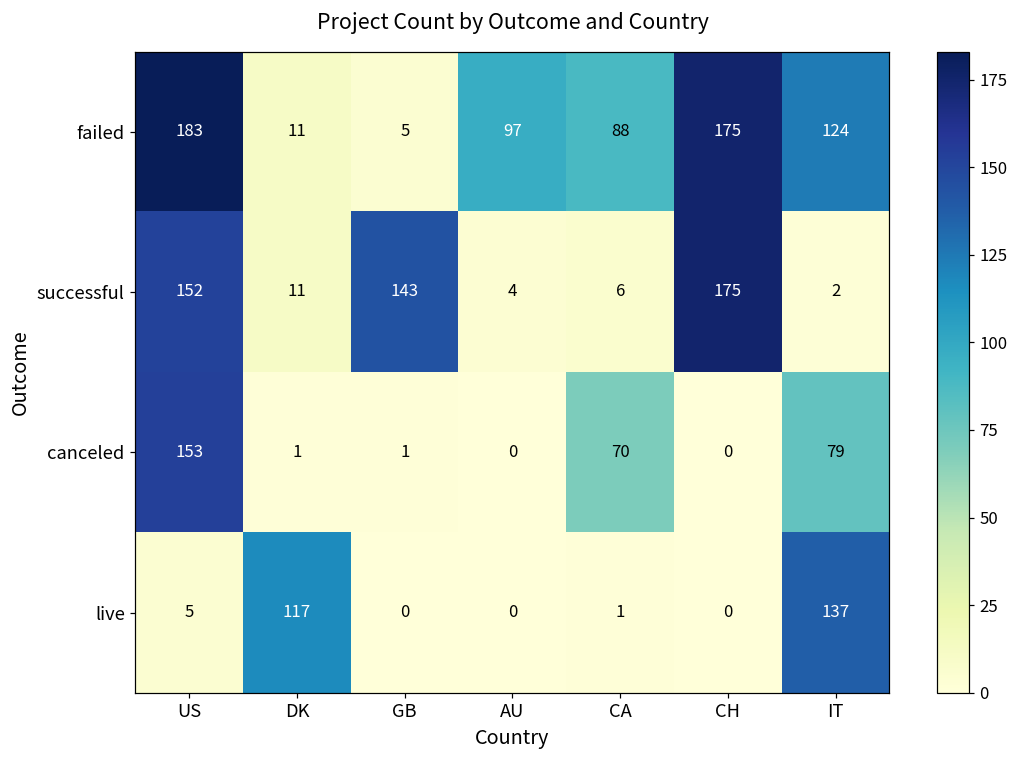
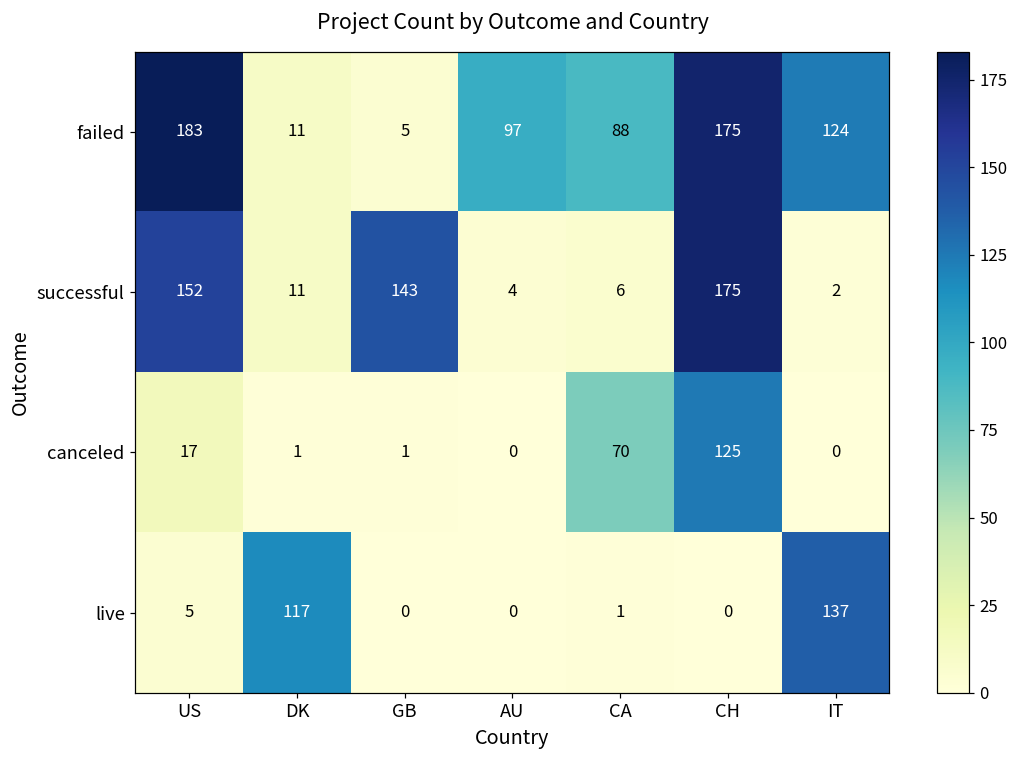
  {
    "failed": {
      "US": 183,
      "DK": 11,
      "GB": 5,
      "AU": 97,
      "CA": 88,
      "CH": 175,
      "IT": 124
    },
    "successful": {
      "US": 152,
      "DK": 11,
      "GB": 143,
      "AU": 4,
      "CA": 6,
      "CH": 175,
      "IT": 2
    },
    "canceled": {
-     "US": 153,
+     "US": 17,
      "DK": 1,
      "GB": 1,
      "AU": 0,
      "CA": 70,
-     "CH": 0,
-     "IT": 79
+     "CH": 125,
+     "IT": 0
    },
    "live": {
      "US": 5,
      "DK": 117,
      "GB": 0,
      "AU": 0,
      "CA": 1,
      "CH": 0,
      "IT": 137
    }
  }
